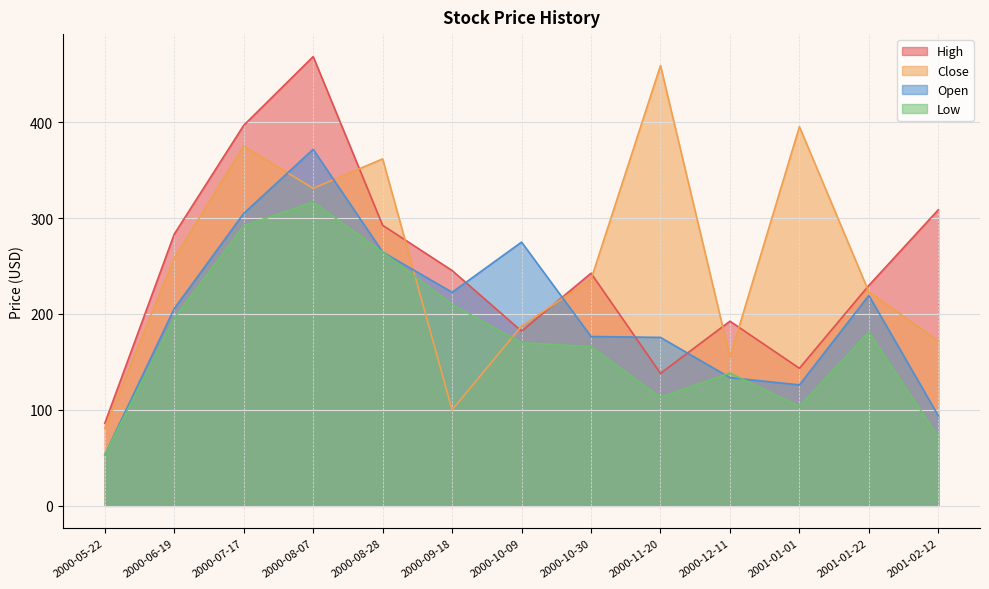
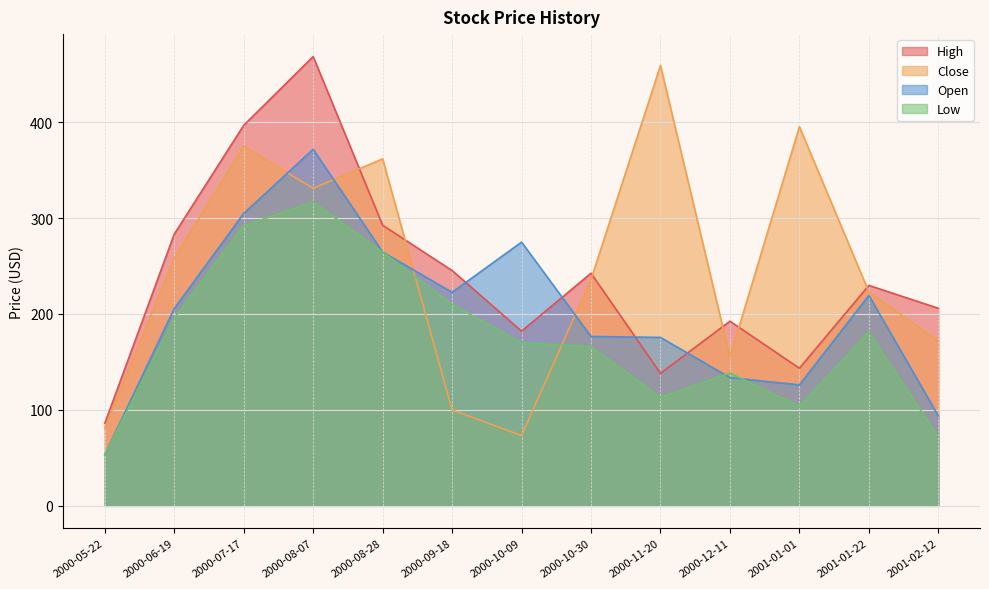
  {
    "High": {
      "2000-05-22": 90,
      "2000-06-19": 280,
      "2000-07-17": 400,
      "2000-08-07": 470,
      "2000-08-28": 290,
      "2000-09-18": 250,
      "2000-10-09": 180,
      "2000-10-30": 240,
      "2000-11-20": 140,
      "2000-12-11": 190,
      "2001-01-01": 140,
      "2001-01-22": 230,
-     "2001-02-12": 310
+     "2001-02-12": 210
    },
    "Close": {
      "2000-05-22": 80,
      "2000-06-19": 260,
      "2000-07-17": 380,
      "2000-08-07": 330,
      "2000-08-28": 360,
      "2000-09-18": 100,
-     "2000-10-09": 190,
+     "2000-10-09": 70,
      "2000-10-30": 240,
      "2000-11-20": 460,
      "2000-12-11": 160,
      "2001-01-01": 400,
      "2001-01-22": 220,
      "2001-02-12": 170
    },
    "Open": {
      "2000-06-19": 210,
      "2000-07-17": 300,
      "2000-08-07": 370,
      "2000-09-18": 220,
      "2000-10-09": 270,
      "2000-10-30": 180,
      "2000-11-20": 180,
      "2000-12-11": 130,
      "2001-01-01": 130,
      "2001-01-22": 220,
      "2001-02-12": 90
    },
    "Low": {
      "2000-06-19": 200,
      "2000-07-17": 290,
      "2000-08-07": 320,
      "2000-09-18": 210,
      "2000-10-09": 170,
      "2000-10-30": 170,
      "2000-11-20": 110,
      "2000-12-11": 140,
      "2001-01-01": 100,
      "2001-01-22": 180,
      "2001-02-12": 70
    }
  }
